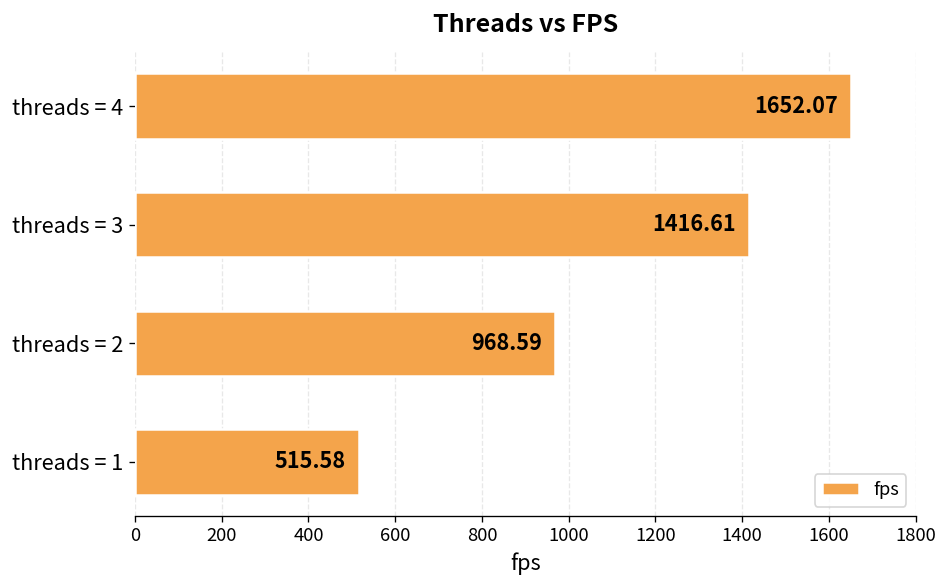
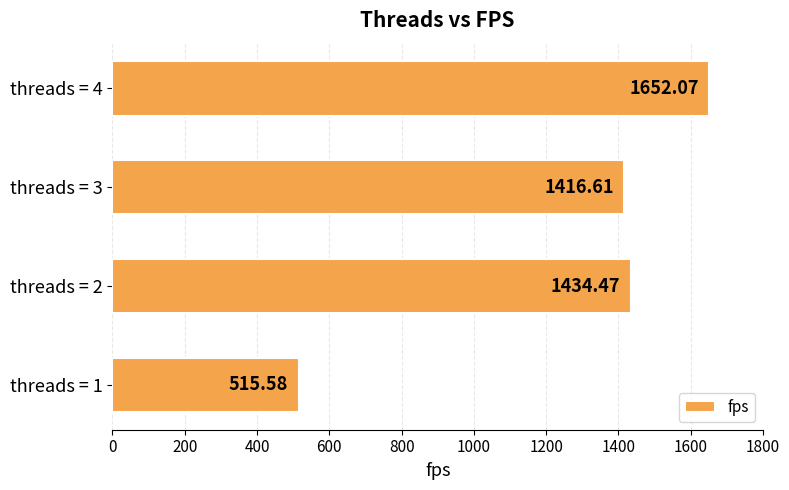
  {
    "threads = 4": 1652.07,
    "threads = 3": 1416.61,
-   "threads = 2": 968.59,
+   "threads = 2": 1434.47,
    "threads = 1": 515.58
  }
